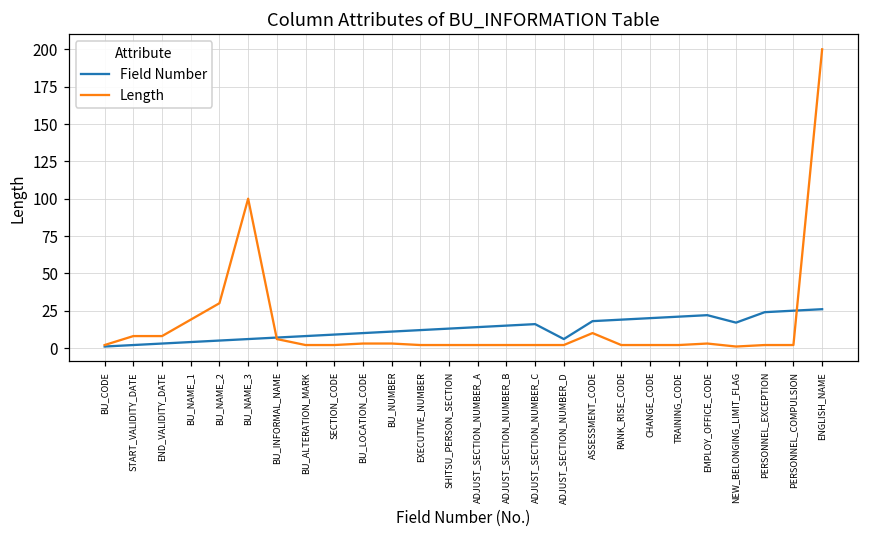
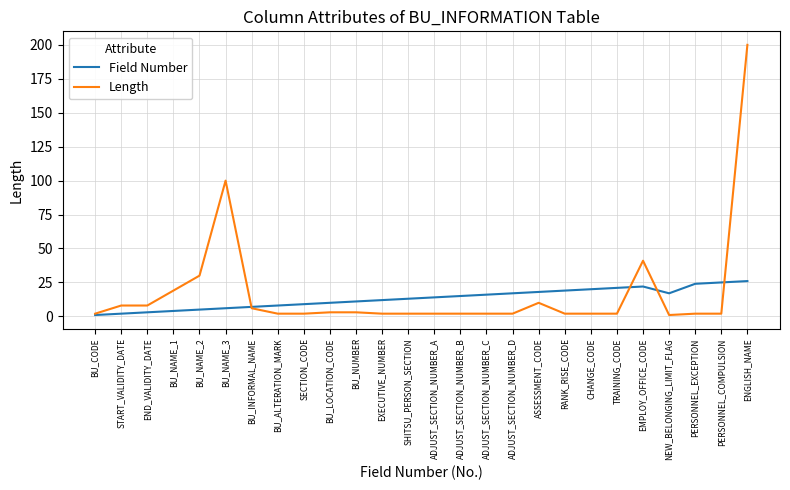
  {
    "Field Number": {
      "START_VALIDITY_DATE": 2,
      "END_VALIDITY_DATE": 3,
      "BU_NAME_1": 4,
      "BU_NAME_2": 5,
      "BU_NAME_3": 6,
      "BU_ALTERATION_MARK": 8,
      "SECTION_CODE": 9,
      "BU_LOCATION_CODE": 10,
      "BU_NUMBER": 11,
      "EXECUTIVE_NUMBER": 12,
      "SHITSU_PERSON_SECTION": 13,
      "ADJUST_SECTION_NUMBER_A": 14,
      "ADJUST_SECTION_NUMBER_B": 15,
      "ADJUST_SECTION_NUMBER_C": 16,
-     "ADJUST_SECTION_NUMBER_D": 6,
+     "ADJUST_SECTION_NUMBER_D": 17,
      "ASSESSMENT_CODE": 18,
      "RANK_RISE_CODE": 19,
      "CHANGE_CODE": 20,
      "TRAINING_CODE": 21,
      "EMPLOY_OFFICE_CODE": 22,
      "NEW_BELONGING_LIMIT_FLAG": 17,
      "PERSONNEL_EXCEPTION": 24,
      "PERSONNEL_COMPULSION": 25,
      "ENGLISH_NAME": 26
    },
    "Length": {
      "START_VALIDITY_DATE": 8,
      "END_VALIDITY_DATE": 8,
      "BU_NAME_1": 19,
      "BU_NAME_2": 30,
      "BU_NAME_3": 100,
      "BU_ALTERATION_MARK": 2,
      "SECTION_CODE": 2,
      "BU_LOCATION_CODE": 3,
      "BU_NUMBER": 3,
      "EXECUTIVE_NUMBER": 2,
      "SHITSU_PERSON_SECTION": 2,
      "ADJUST_SECTION_NUMBER_A": 2,
      "ADJUST_SECTION_NUMBER_B": 2,
      "ADJUST_SECTION_NUMBER_C": 2,
      "ADJUST_SECTION_NUMBER_D": 2,
      "ASSESSMENT_CODE": 10,
      "RANK_RISE_CODE": 2,
      "CHANGE_CODE": 2,
      "TRAINING_CODE": 2,
-     "EMPLOY_OFFICE_CODE": 3,
+     "EMPLOY_OFFICE_CODE": 41,
      "NEW_BELONGING_LIMIT_FLAG": 1,
      "PERSONNEL_EXCEPTION": 2,
      "PERSONNEL_COMPULSION": 2,
      "ENGLISH_NAME": 200
    }
  }
